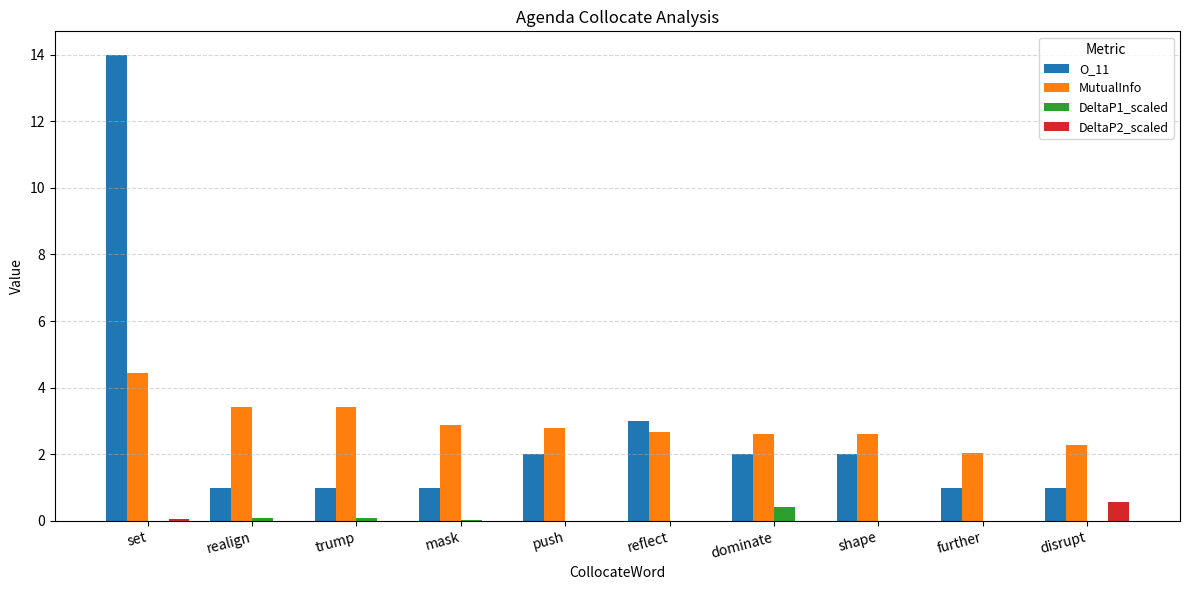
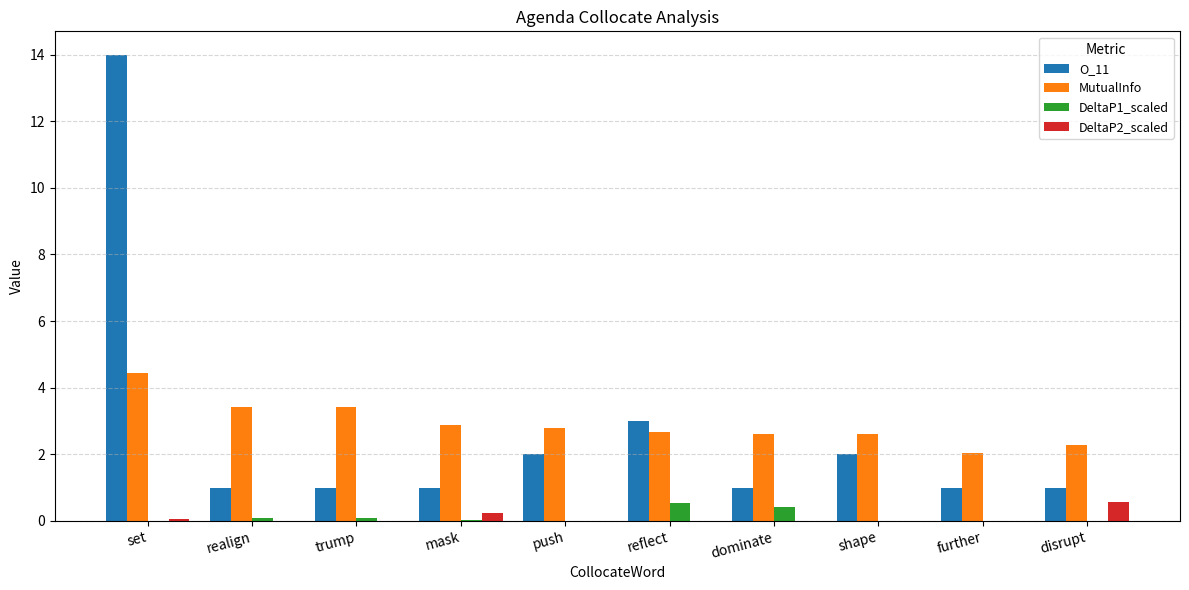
  {
    "O_11": {
      "set": 14,
      "realign": 1,
      "trump": 1,
      "mask": 1,
      "push": 2,
      "reflect": 3,
-     "dominate": 2,
+     "dominate": 1,
      "shape": 2,
      "further": 1,
      "disrupt": 1
    },
    "MutualInfo": {
      "set": 4.4,
      "realign": 3.4,
      "trump": 3.4,
      "mask": 2.9,
      "push": 2.8,
      "reflect": 2.7,
      "dominate": 2.6,
      "shape": 2.6,
      "further": 2.1,
      "disrupt": 2.3
    },
    "DeltaP1_scaled": {
      "realign": 0.1,
      "trump": 0.1,
-     "reflect": 0.0,
+     "reflect": 0.5,
      "dominate": 0.4
    },
    "DeltaP2_scaled": {
-     "mask": 0.0,
+     "mask": 0.2,
      "disrupt": 0.6
    }
  }
